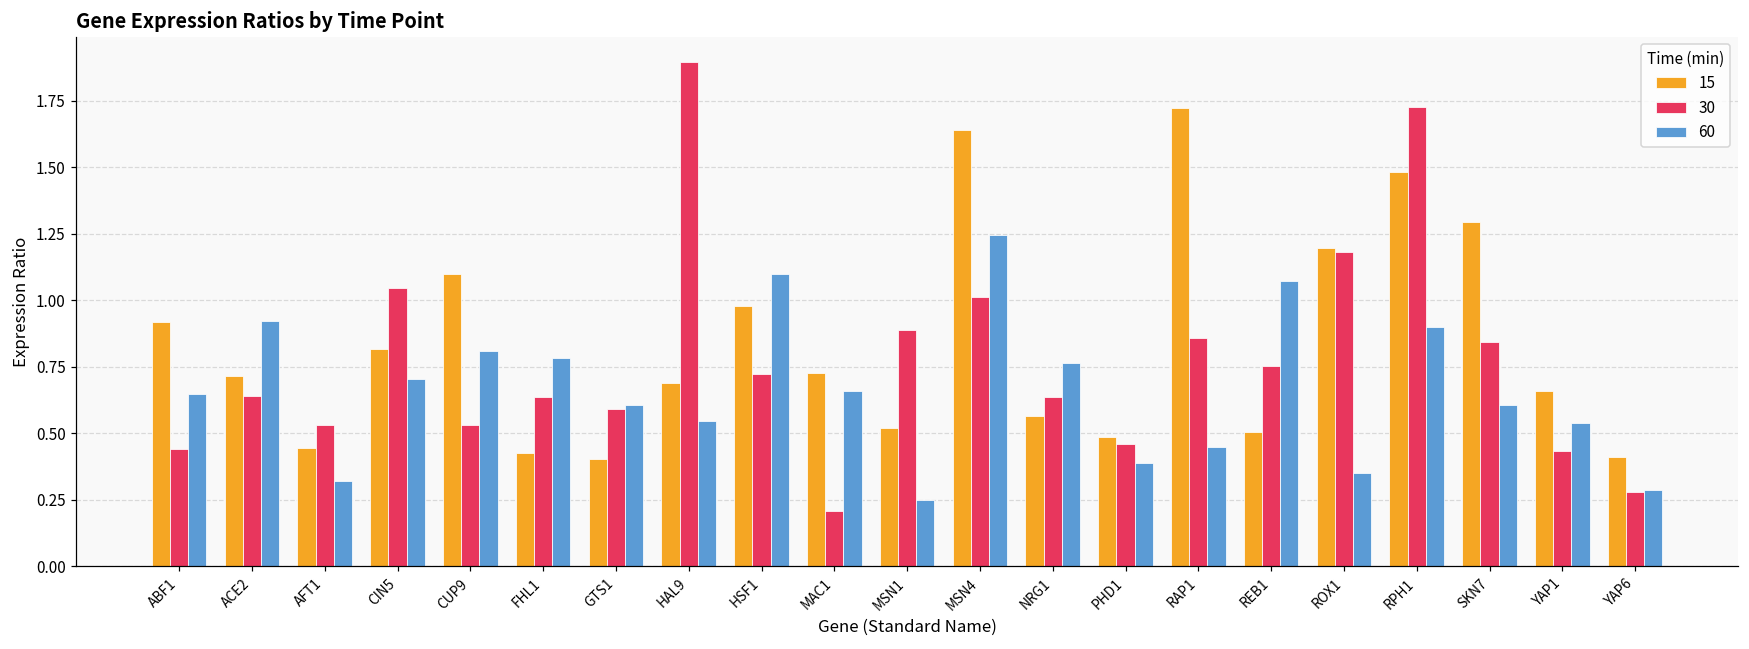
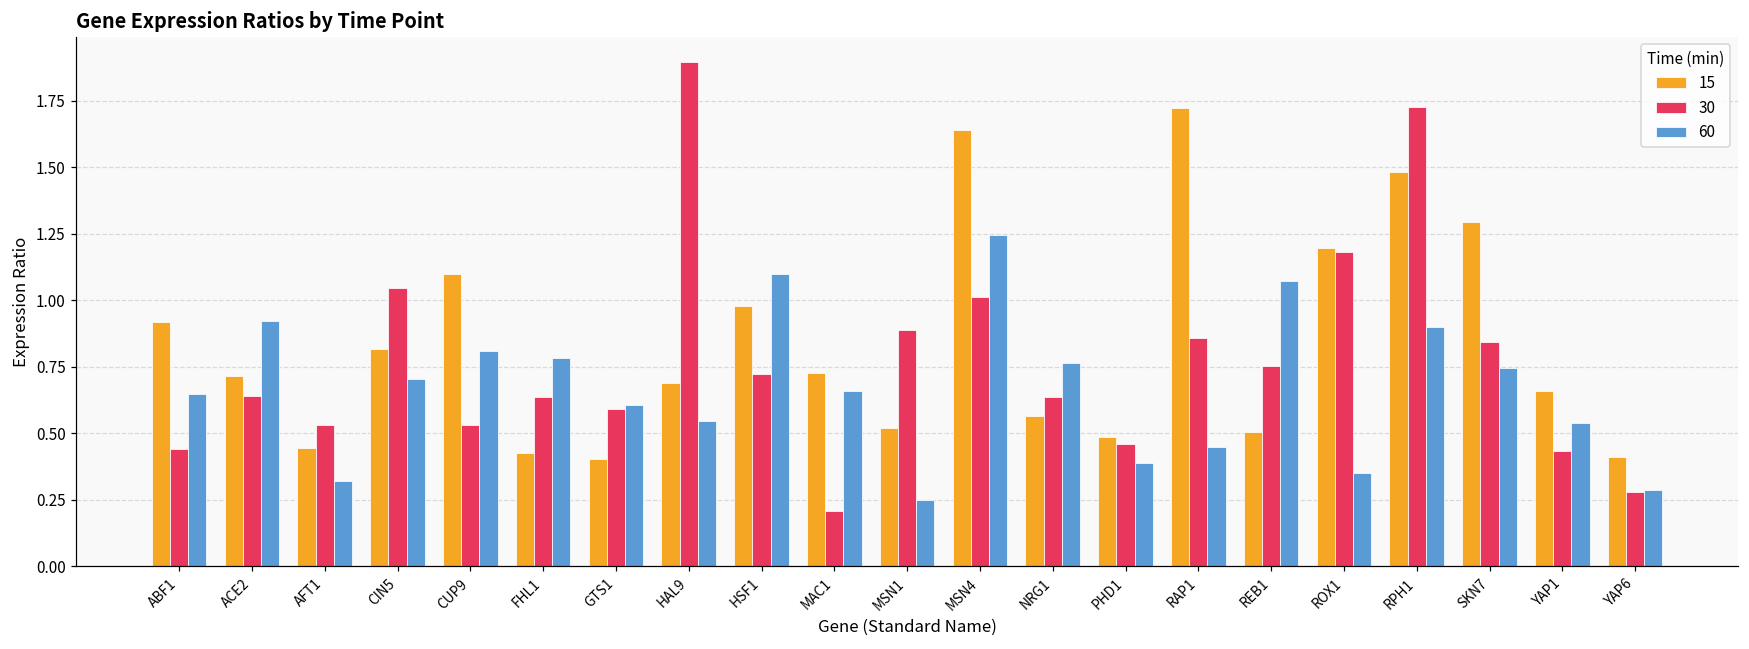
  {
    "15": {
      "ABF1": 0.92,
      "ACE2": 0.72,
      "AFT1": 0.44,
      "CIN5": 0.82,
      "CUP9": 1.10,
      "FHL1": 0.43,
      "GTS1": 0.40,
      "HAL9": 0.69,
      "HSF1": 0.98,
      "MAC1": 0.73,
      "MSN1": 0.52,
      "MSN4": 1.64,
      "NRG1": 0.56,
      "PHD1": 0.49,
      "RAP1": 1.72,
      "REB1": 0.50,
      "ROX1": 1.20,
      "RPH1": 1.48,
      "SKN7": 1.29,
      "YAP1": 0.66,
      "YAP6": 0.41
    },
    "30": {
      "ABF1": 0.44,
      "ACE2": 0.64,
      "AFT1": 0.53,
      "CIN5": 1.04,
      "CUP9": 0.53,
      "FHL1": 0.63,
      "GTS1": 0.59,
      "HAL9": 1.90,
      "HSF1": 0.72,
      "MAC1": 0.21,
      "MSN1": 0.89,
      "MSN4": 1.01,
      "NRG1": 0.64,
      "PHD1": 0.46,
      "RAP1": 0.86,
      "REB1": 0.75,
      "ROX1": 1.18,
      "RPH1": 1.73,
      "SKN7": 0.84,
      "YAP1": 0.43,
      "YAP6": 0.28
    },
    "60": {
      "ABF1": 0.65,
      "ACE2": 0.92,
      "AFT1": 0.32,
      "CIN5": 0.70,
      "CUP9": 0.81,
      "FHL1": 0.78,
      "GTS1": 0.61,
      "HAL9": 0.55,
      "HSF1": 1.10,
      "MAC1": 0.66,
      "MSN1": 0.25,
      "MSN4": 1.24,
      "NRG1": 0.76,
      "PHD1": 0.39,
      "RAP1": 0.45,
      "REB1": 1.07,
      "ROX1": 0.35,
      "RPH1": 0.90,
-     "SKN7": 0.61,
+     "SKN7": 0.75,
      "YAP1": 0.54,
      "YAP6": 0.29
    }
  }
